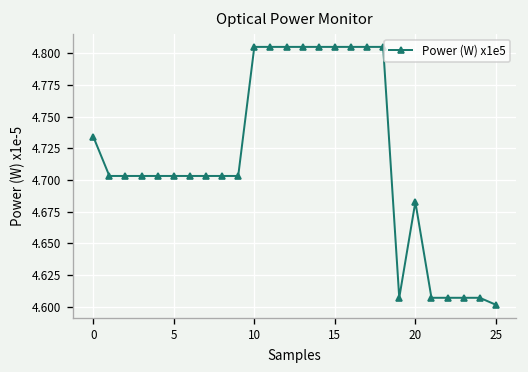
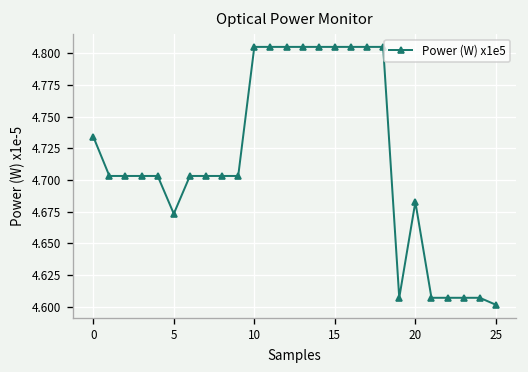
  {
    "0": 4.734,
-   "5": 4.703,
+   "5": 4.673,
    "10": 4.805,
    "15": 4.805,
    "20": 4.683,
    "25": 4.602
  }
